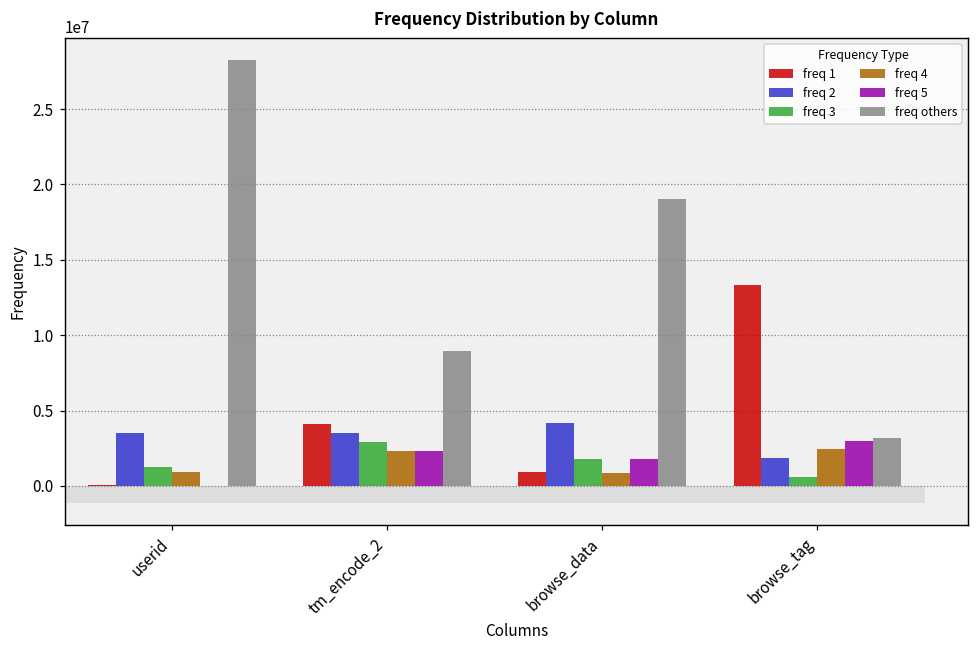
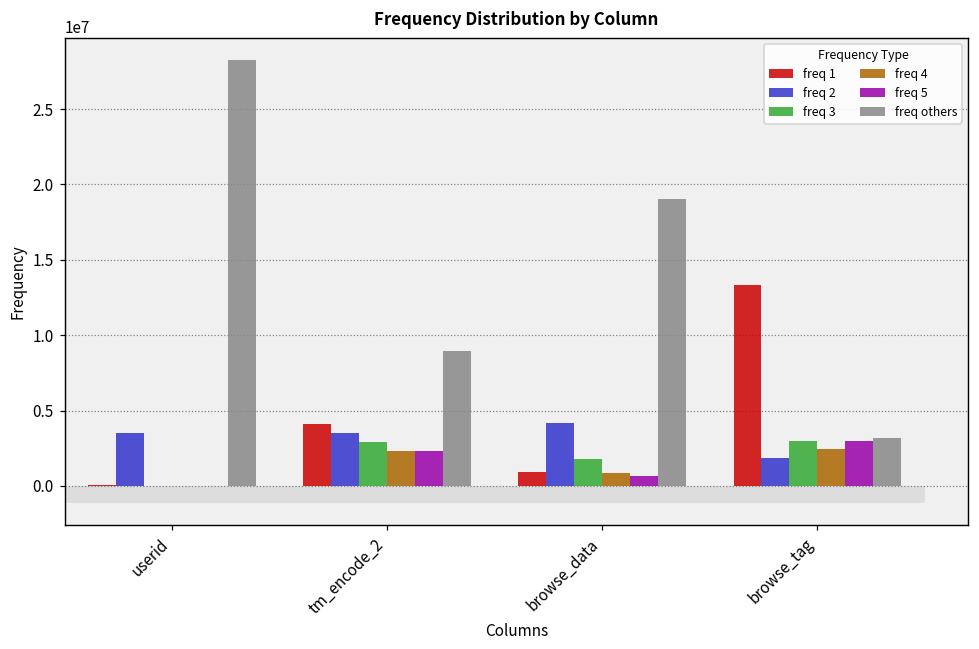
  {
    "freq 1": {
      "tm_encode_2": 4100000,
      "browse_data": 900000,
      "browse_tag": 13400000
    },
    "freq 2": {
      "userid": 3500000,
      "tm_encode_2": 3500000,
      "browse_data": 4200000,
      "browse_tag": 1900000
    },
    "freq 3": {
-     "userid": 1300000,
+     "userid": 0,
      "tm_encode_2": 2900000,
      "browse_data": 1800000,
-     "browse_tag": 600000
+     "browse_tag": 3000000
    },
    "freq 4": {
-     "userid": 1000000,
+     "userid": 0,
      "tm_encode_2": 2300000,
      "browse_data": 900000,
      "browse_tag": 2400000
    },
    "freq 5": {
      "tm_encode_2": 2300000,
-     "browse_data": 1800000,
+     "browse_data": 600000,
      "browse_tag": 3000000
    },
    "freq others": {
      "userid": 28300000,
      "tm_encode_2": 8900000,
      "browse_data": 19000000,
      "browse_tag": 3200000
    }
  }
